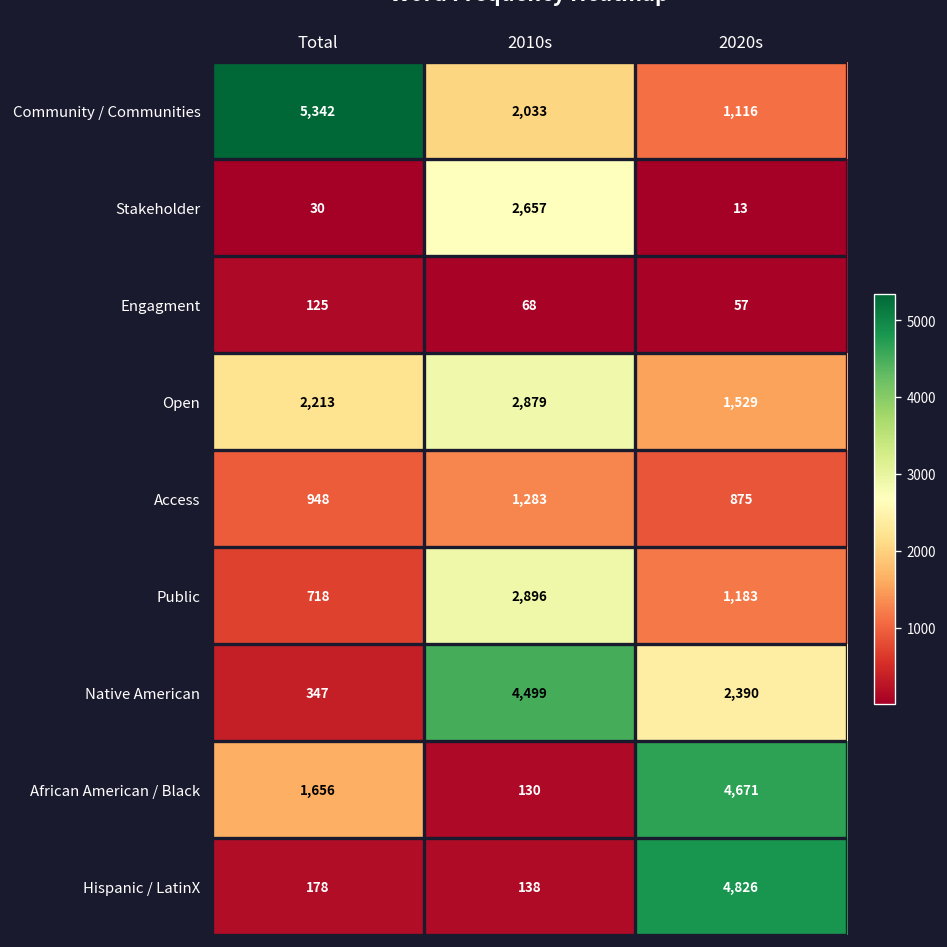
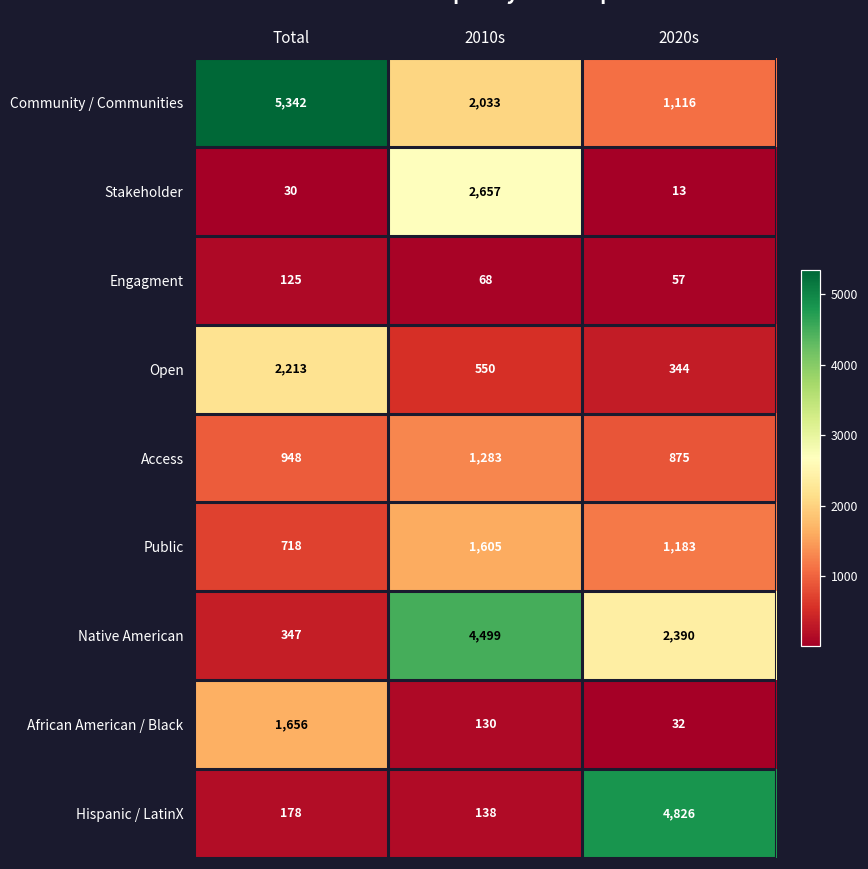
  {
    "Community / Communities": {
      "Total": "5,342",
      "2010s": "2,033",
      "2020s": "1,116"
    },
    "Stakeholder": {
      "Total": "30",
      "2010s": "2,657",
      "2020s": "13"
    },
    "Engagment": {
      "Total": "125",
      "2010s": "68",
      "2020s": "57"
    },
    "Open": {
      "Total": "2,213",
-     "2010s": "2,879",
-     "2020s": "1,529"
+     "2010s": "550",
+     "2020s": "344"
    },
    "Access": {
      "Total": "948",
      "2010s": "1,283",
      "2020s": "875"
    },
    "Public": {
      "Total": "718",
-     "2010s": "2,896",
+     "2010s": "1,605",
      "2020s": "1,183"
    },
    "Native American": {
      "Total": "347",
      "2010s": "4,499",
      "2020s": "2,390"
    },
    "African American / Black": {
      "Total": "1,656",
      "2010s": "130",
-     "2020s": "4,671"
+     "2020s": "32"
    },
    "Hispanic / LatinX": {
      "Total": "178",
      "2010s": "138",
      "2020s": "4,826"
    }
  }
